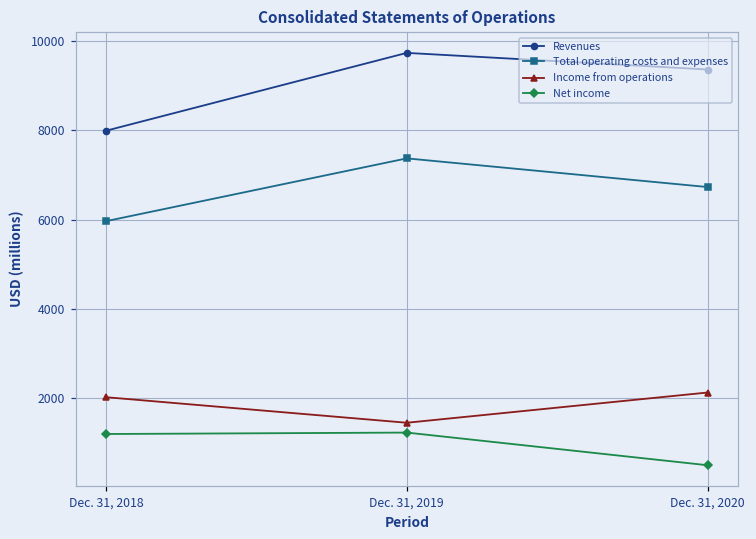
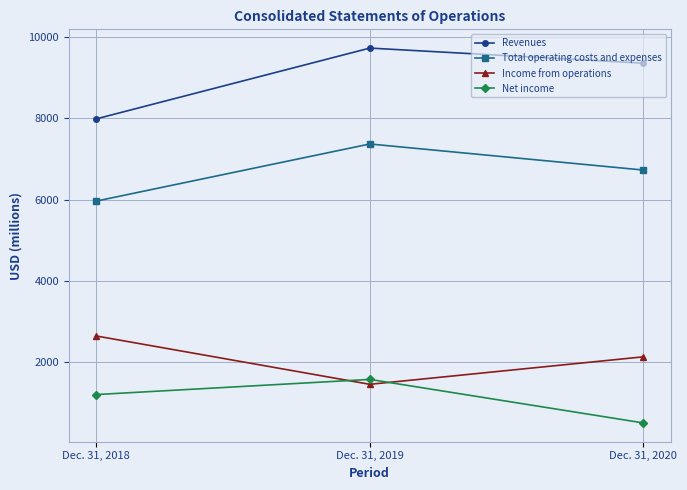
  {
    "Income from operations": {
-     "Dec. 31, 2018": 2000,
+     "Dec. 31, 2018": 2600,
      "Dec. 31, 2019": 1500,
      "Dec. 31, 2020": 2100
    },
    "Net income": {
      "Dec. 31, 2018": 1200,
-     "Dec. 31, 2019": 1200,
+     "Dec. 31, 2019": 1600,
      "Dec. 31, 2020": 500
    }
  }
